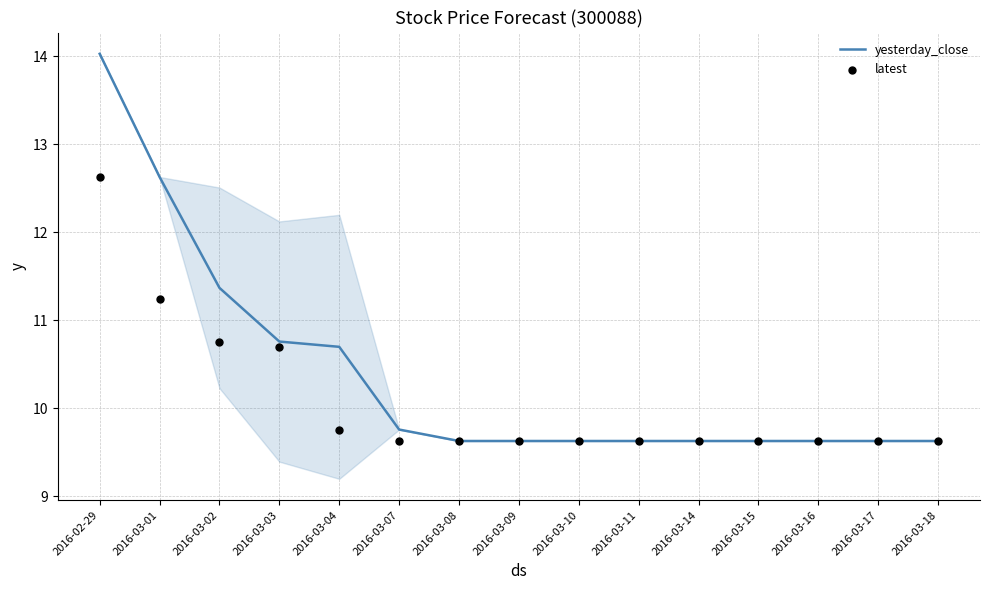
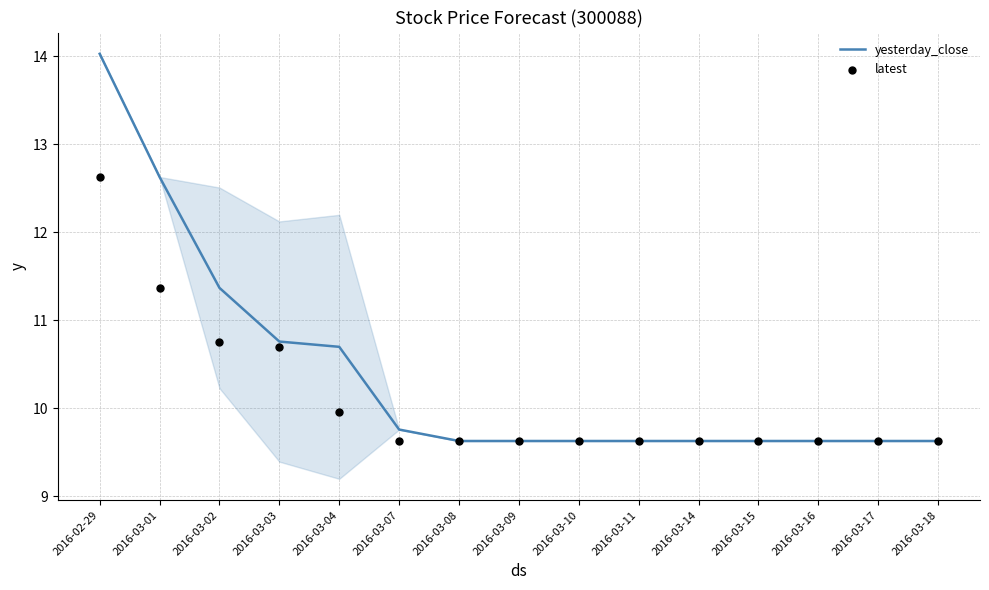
  {
    "latest": {
-     "2016-03-01": 11.2,
-     "2016-03-04": 9.8
+     "2016-03-01": 11.4,
+     "2016-03-04": 10.0
    }
  }
